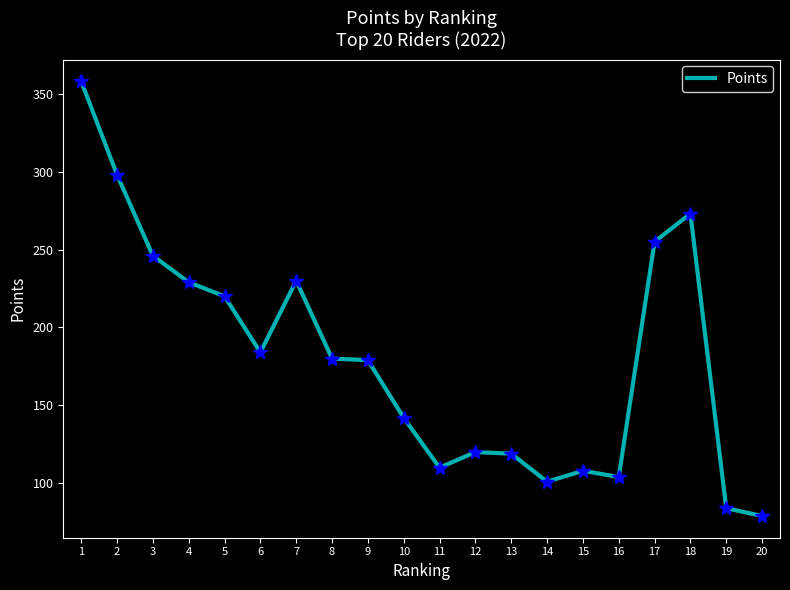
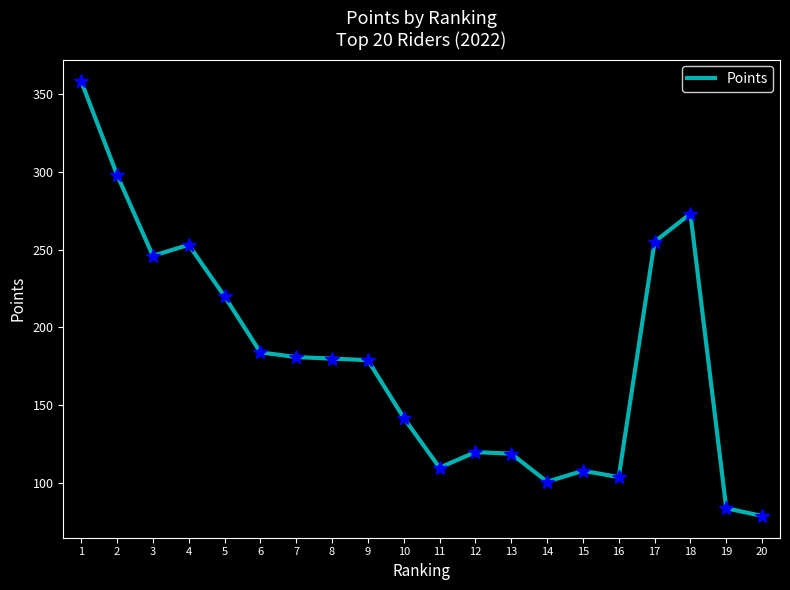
  {
    "1": 358,
    "2": 298,
    "3": 246,
-   "4": 229,
+   "4": 253,
    "5": 220,
    "6": 184,
-   "7": 230,
+   "7": 181,
    "8": 180,
    "9": 179,
    "10": 142,
    "11": 110,
    "12": 120,
    "13": 119,
    "14": 101,
    "15": 108,
    "16": 104,
    "17": 255,
    "18": 273,
    "19": 84,
    "20": 79
  }
